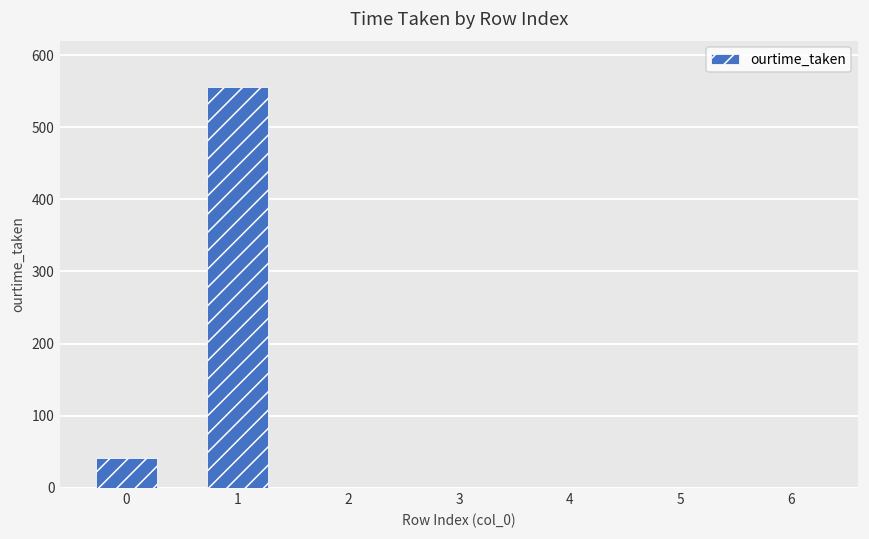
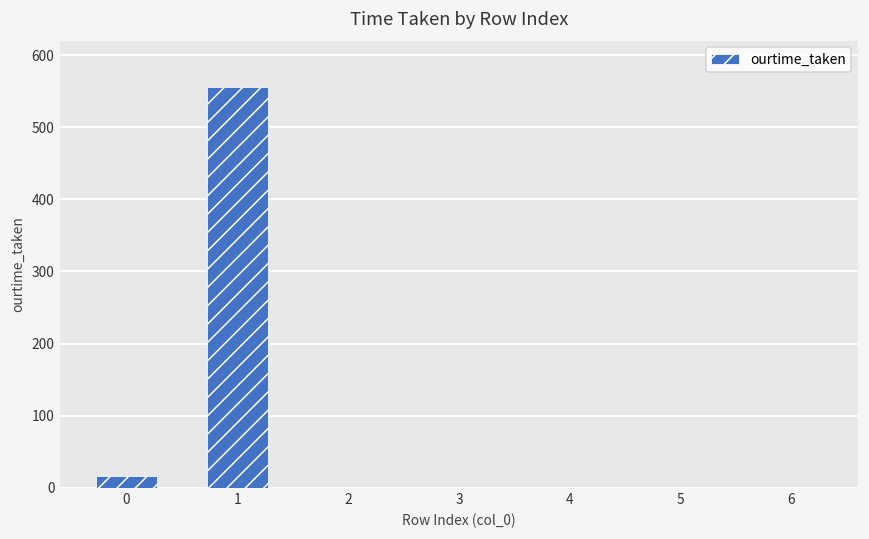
  {
-   "0": 40,
+   "0": 20,
    "1": 560,
    "2": 0,
    "3": 0,
    "4": 0,
    "5": 0,
    "6": 0
  }
